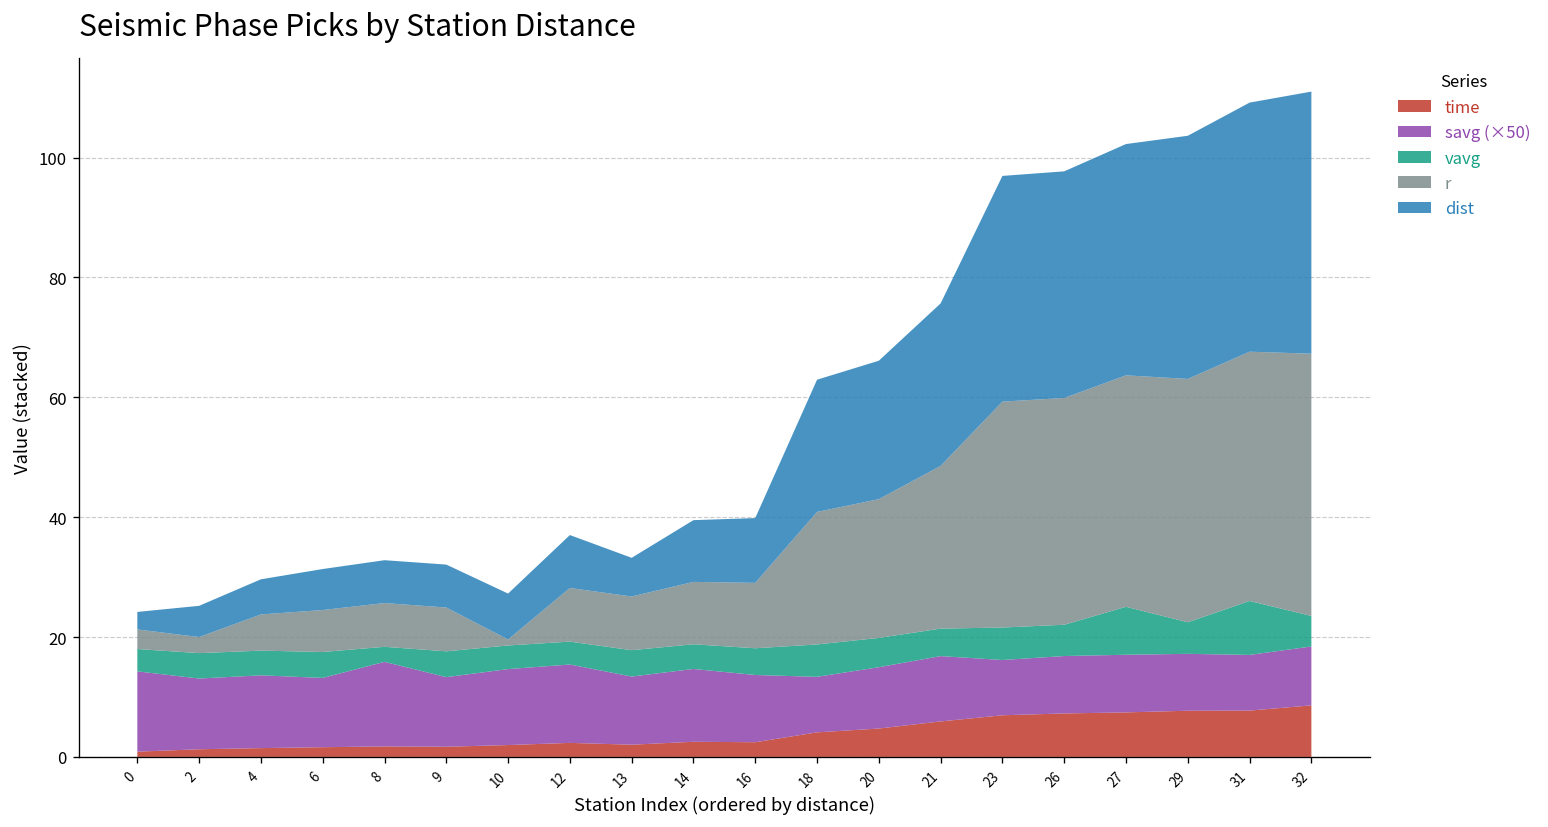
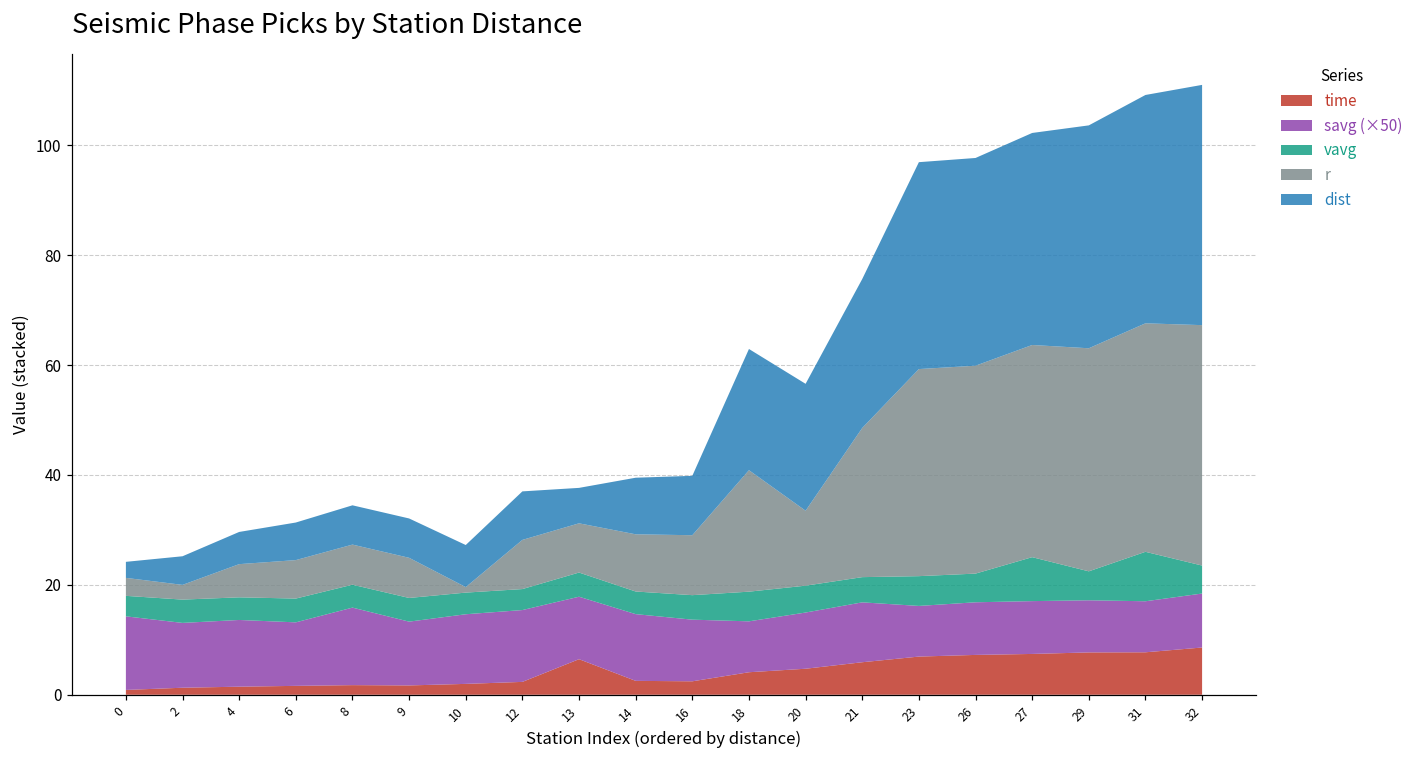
  {
    "time": {
      "0": 1,
      "2": 1,
      "4": 1,
      "6": 2,
      "8": 2,
      "9": 2,
      "10": 2,
      "12": 2,
-     "13": 2,
+     "13": 6,
      "14": 3,
      "16": 2,
      "18": 4,
      "20": 5,
      "21": 6,
      "23": 7,
      "26": 7,
      "27": 7,
      "29": 8,
      "31": 8,
      "32": 9
    },
    "savg (×50)": {
      "0": 13,
      "2": 12,
      "4": 12,
      "6": 12,
      "8": 14,
      "9": 12,
      "10": 13,
      "12": 13,
      "13": 11,
      "14": 12,
      "16": 11,
      "18": 9,
      "20": 10,
      "21": 11,
      "23": 9,
      "26": 10,
      "27": 10,
      "29": 9,
      "31": 9,
      "32": 10
    },
    "vavg": {
      "0": 4,
      "2": 4,
      "4": 4,
      "6": 4,
-     "8": 3,
+     "8": 4,
      "9": 4,
      "10": 4,
      "12": 4,
      "13": 4,
      "14": 4,
      "16": 4,
      "18": 5,
      "20": 5,
      "21": 5,
      "23": 5,
      "26": 5,
      "27": 8,
      "29": 5,
      "31": 9,
      "32": 5
    },
    "r": {
      "0": 3,
      "2": 3,
      "4": 6,
      "6": 7,
      "8": 7,
      "9": 7,
      "10": 1,
      "12": 9,
      "13": 9,
      "14": 10,
      "16": 11,
      "18": 22,
-     "20": 23,
+     "20": 14,
      "21": 27,
      "23": 38,
      "26": 38,
      "27": 39,
      "29": 41,
      "31": 42,
      "32": 44
    },
    "dist": {
      "0": 3,
      "2": 5,
      "4": 6,
      "6": 7,
      "8": 7,
      "9": 7,
      "10": 8,
      "12": 9,
      "13": 6,
      "14": 10,
      "16": 11,
      "18": 22,
      "20": 23,
      "21": 27,
      "23": 38,
      "26": 38,
      "27": 39,
      "29": 41,
      "31": 42,
      "32": 44
    }
  }
